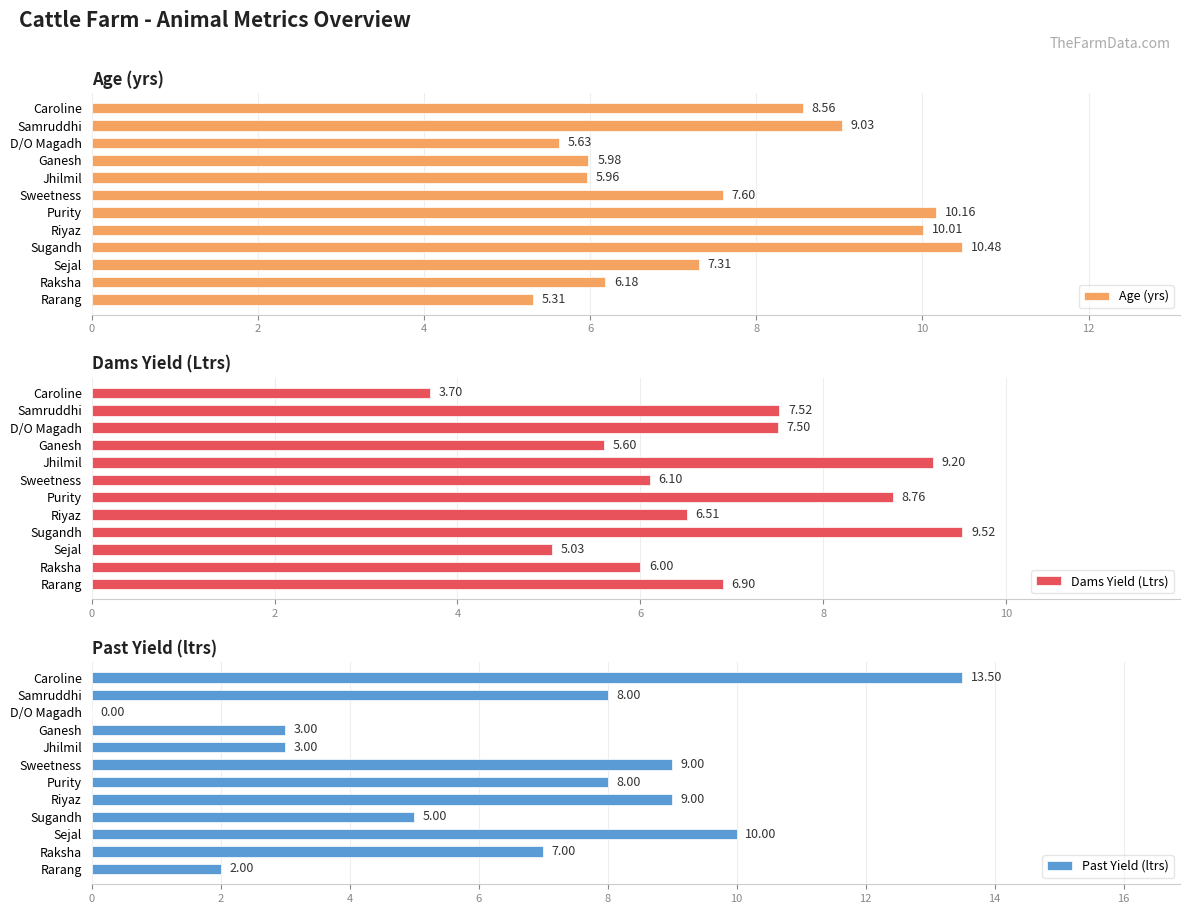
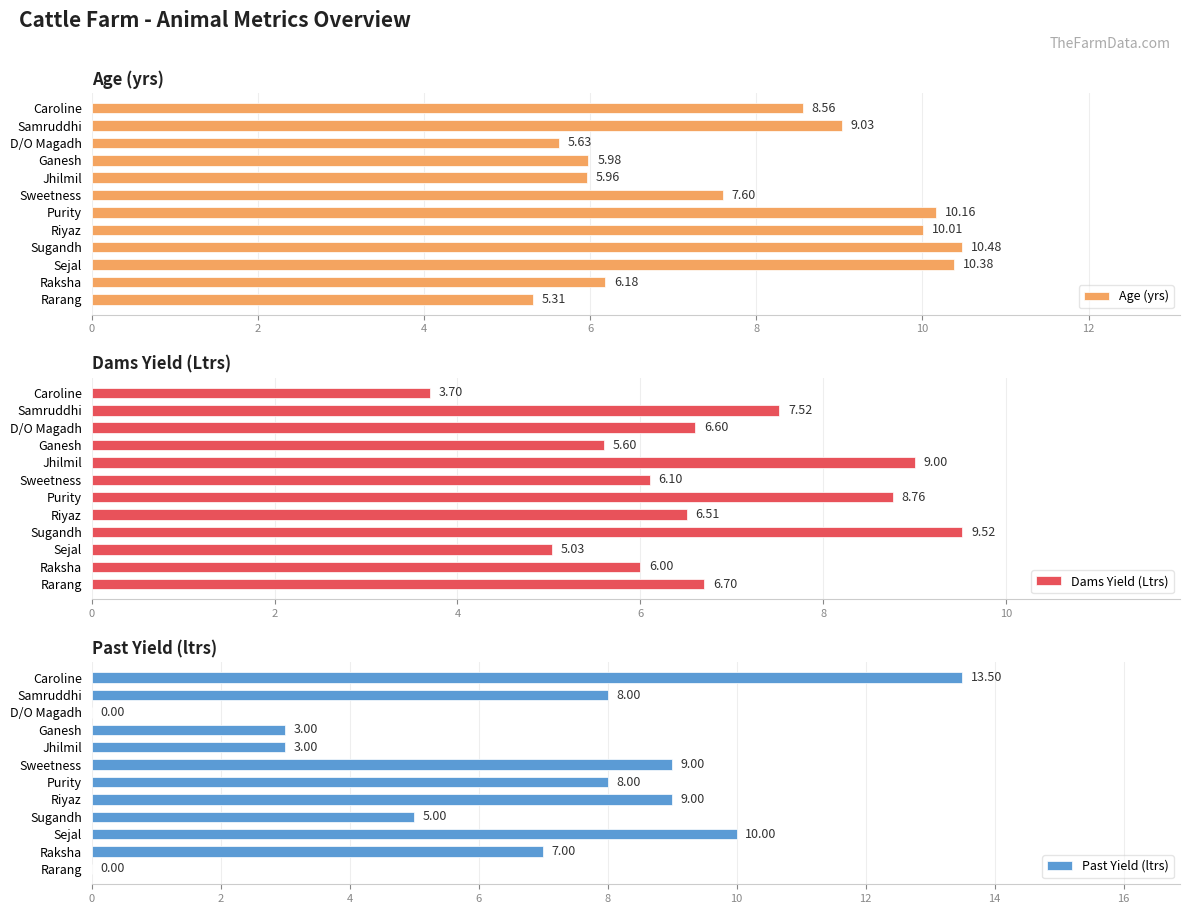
  {
    "Age (yrs)": {
      "Caroline": 8.56,
      "Samruddhi": 9.03,
      "D/O Magadh": 5.63,
      "Ganesh": 5.98,
      "Jhilmil": 5.96,
      "Sweetness": 7.60,
      "Purity": 10.16,
      "Riyaz": 10.01,
      "Sugandh": 10.48,
-     "Sejal": 7.31,
+     "Sejal": 10.38,
      "Raksha": 6.18,
      "Rarang": 5.31
    },
    "Dams Yield (Ltrs)": {
      "Caroline": 3.70,
      "Samruddhi": 7.52,
-     "D/O Magadh": 7.50,
+     "D/O Magadh": 6.60,
      "Ganesh": 5.60,
-     "Jhilmil": 9.20,
+     "Jhilmil": 9.00,
      "Sweetness": 6.10,
      "Purity": 8.76,
      "Riyaz": 6.51,
      "Sugandh": 9.52,
      "Sejal": 5.03,
      "Raksha": 6.00,
-     "Rarang": 6.90
+     "Rarang": 6.70
    },
    "Past Yield (ltrs)": {
      "Caroline": 13.50,
      "Samruddhi": 8.00,
      "D/O Magadh": 0.00,
      "Ganesh": 3.00,
      "Jhilmil": 3.00,
      "Sweetness": 9.00,
      "Purity": 8.00,
      "Riyaz": 9.00,
      "Sugandh": 5.00,
      "Sejal": 10.00,
      "Raksha": 7.00,
-     "Rarang": 2.00
+     "Rarang": 0.00
    }
  }
